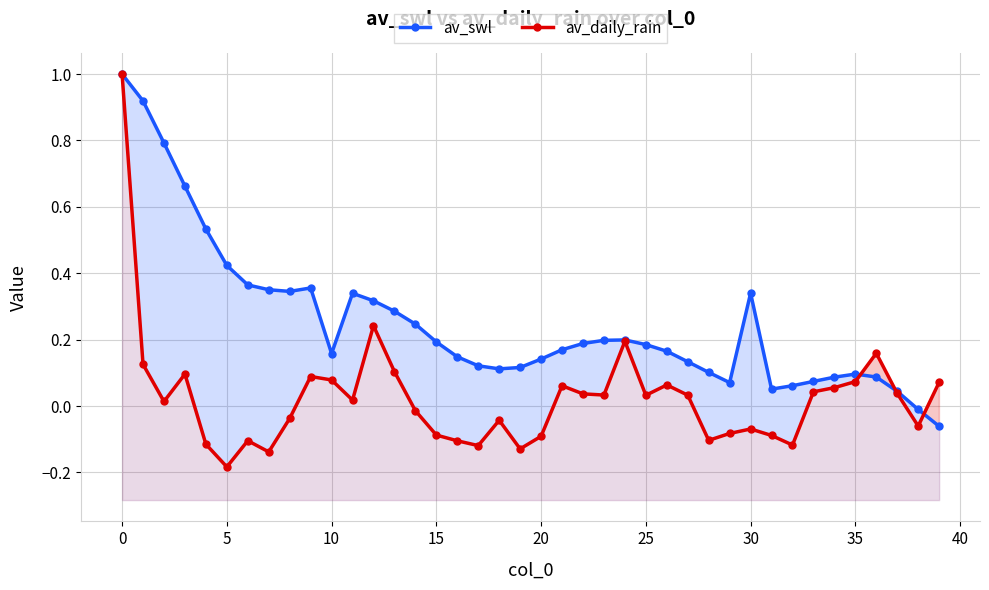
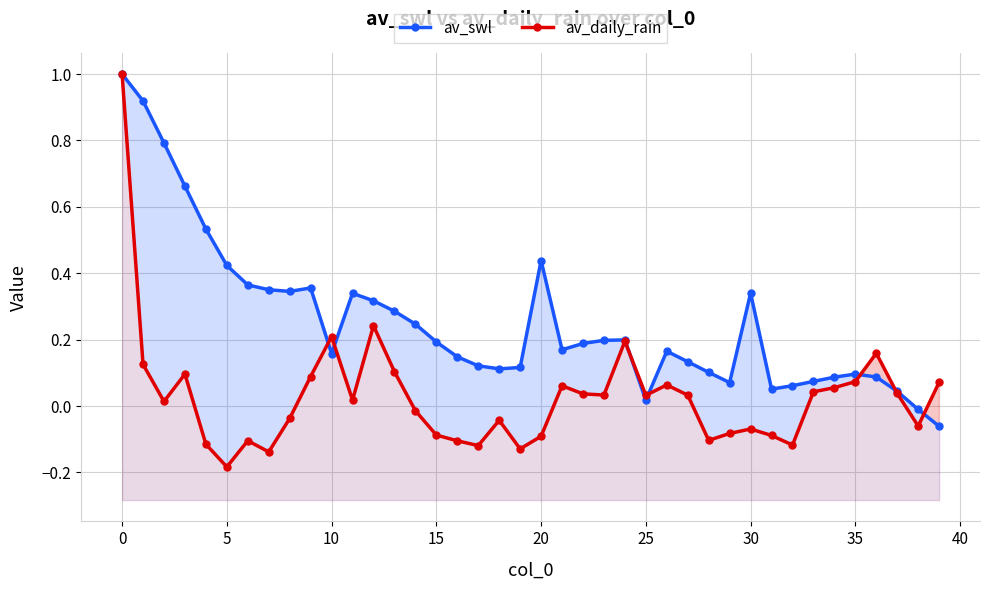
  {
    "av_swl": {
      "5": 0.42,
      "10": 0.16,
      "15": 0.19,
-     "20": 0.14,
-     "25": 0.19,
+     "20": 0.44,
+     "25": 0.02,
      "30": 0.34,
      "35": 0.10
    },
    "av_daily_rain": {
      "5": -0.18,
-     "10": 0.08,
+     "10": 0.21,
      "15": -0.09,
      "20": -0.09,
      "25": 0.03,
      "30": -0.07,
      "35": 0.07
    }
  }
